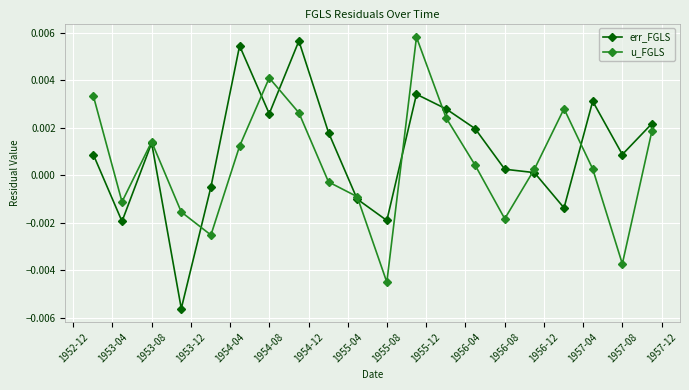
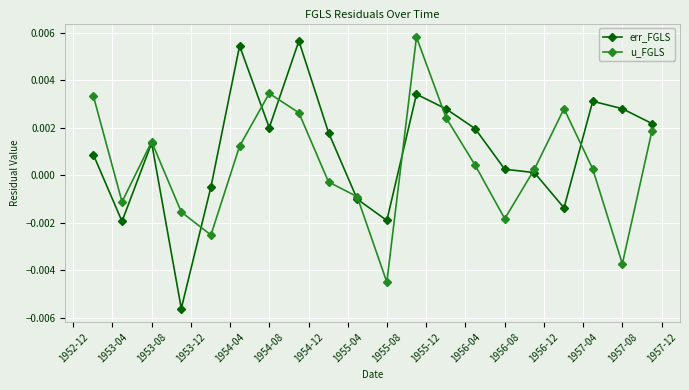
  {
    "err_FGLS": {
-     "1954-08": 0.0026,
+     "1954-08": 0.0020,
      "1955-08": -0.0019,
      "1956-08": 0.0003,
-     "1957-08": 0.0009
+     "1957-08": 0.0028
    },
    "u_FGLS": {
-     "1954-08": 0.0041,
+     "1954-08": 0.0035,
      "1955-08": -0.0045,
      "1956-08": -0.0018,
      "1957-08": -0.0037
    }
  }
